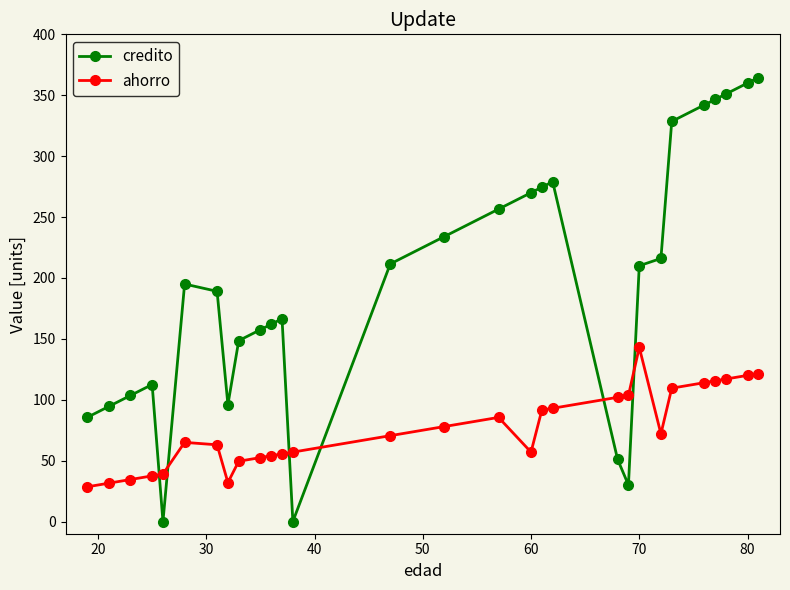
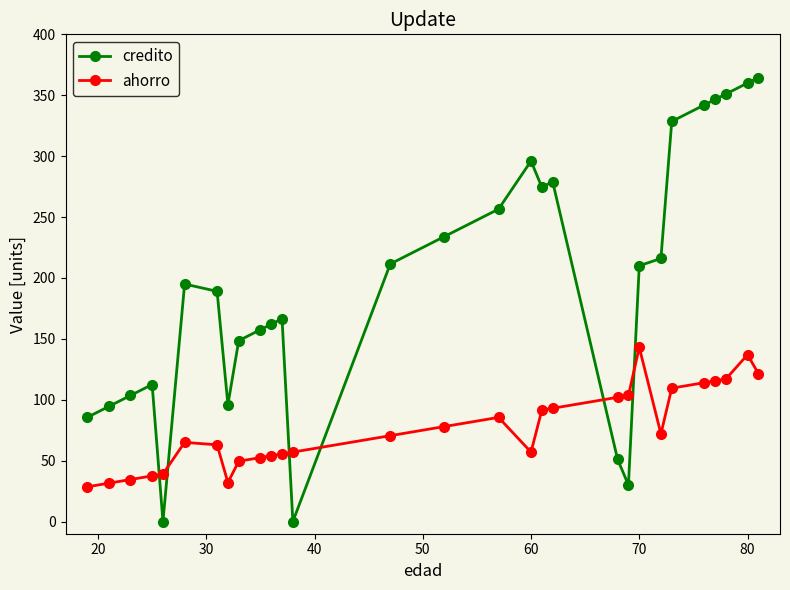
  {
    "credito": {
-     "60": 270,
+     "60": 296,
      "70": 210,
      "80": 360
    },
    "ahorro": {
      "60": 57,
      "70": 143,
-     "80": 120
+     "80": 137
    }
  }
